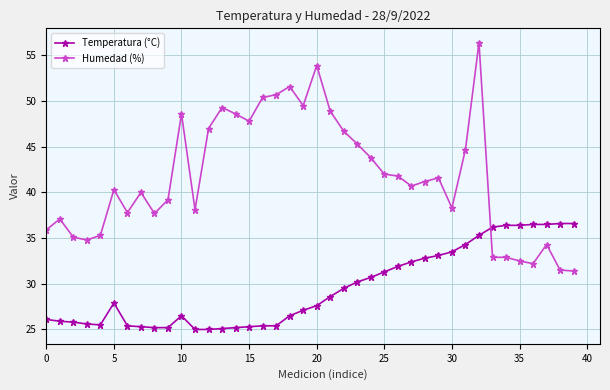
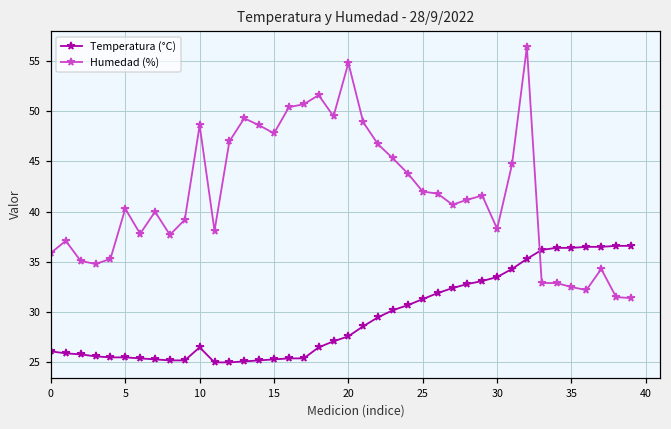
  {
    "Temperatura (°C)": {
      "0": 26,
-     "5": 28,
+     "5": 26,
      "10": 27,
      "15": 25,
      "20": 28,
      "25": 31,
      "30": 34,
      "35": 36
    },
    "Humedad (%)": {
      "0": 36,
      "5": 40,
      "10": 49,
      "15": 48,
-     "20": 54,
+     "20": 55,
      "25": 42,
      "30": 38,
      "35": 33
    }
  }
